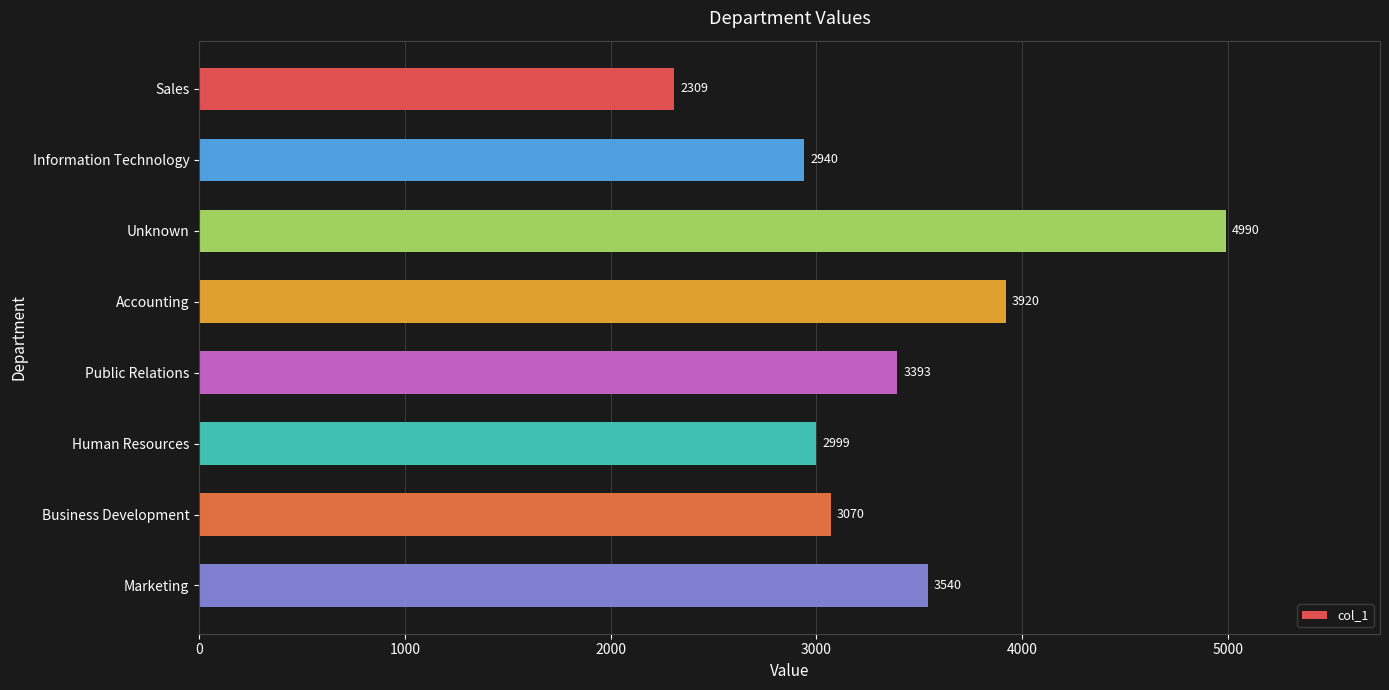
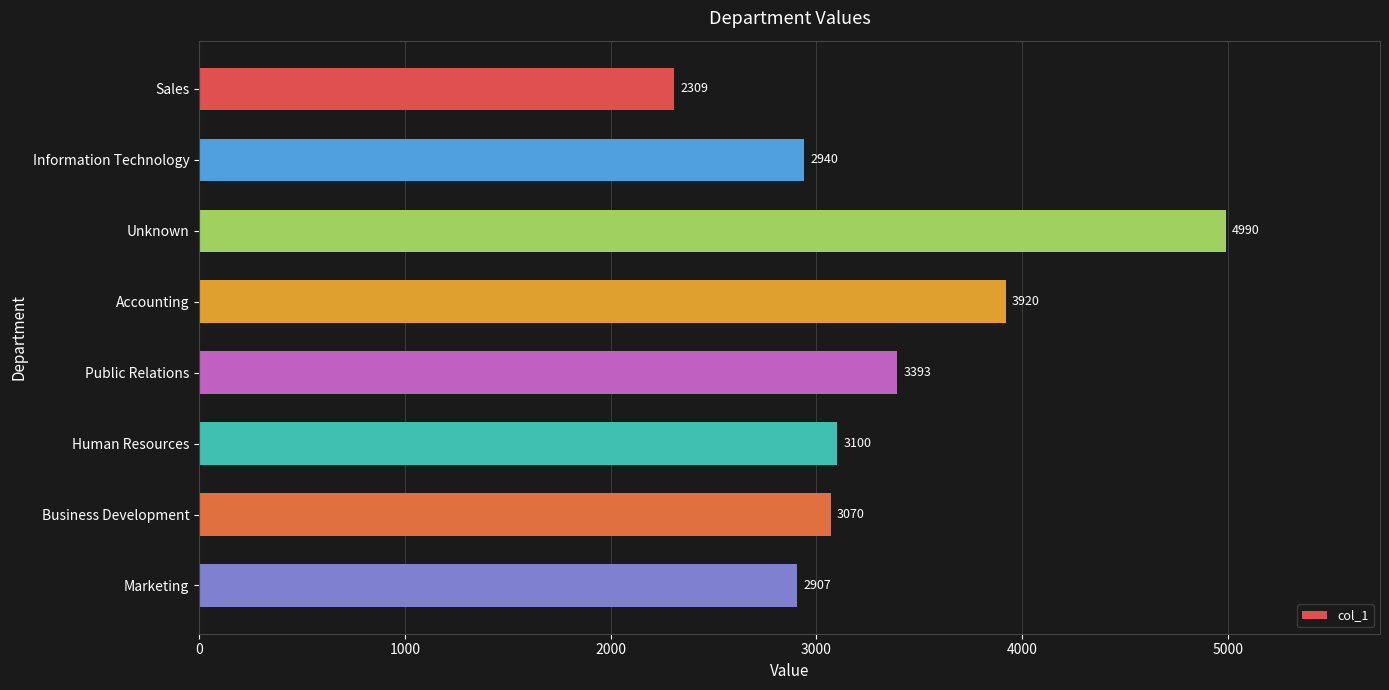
  {
    "Sales": 2309,
    "Information Technology": 2940,
    "Unknown": 4990,
    "Accounting": 3920,
-   "Human Resources": 2999,
+   "Human Resources": 3100,
    "Business Development": 3070,
-   "Marketing": 3540
+   "Marketing": 2907
  }
